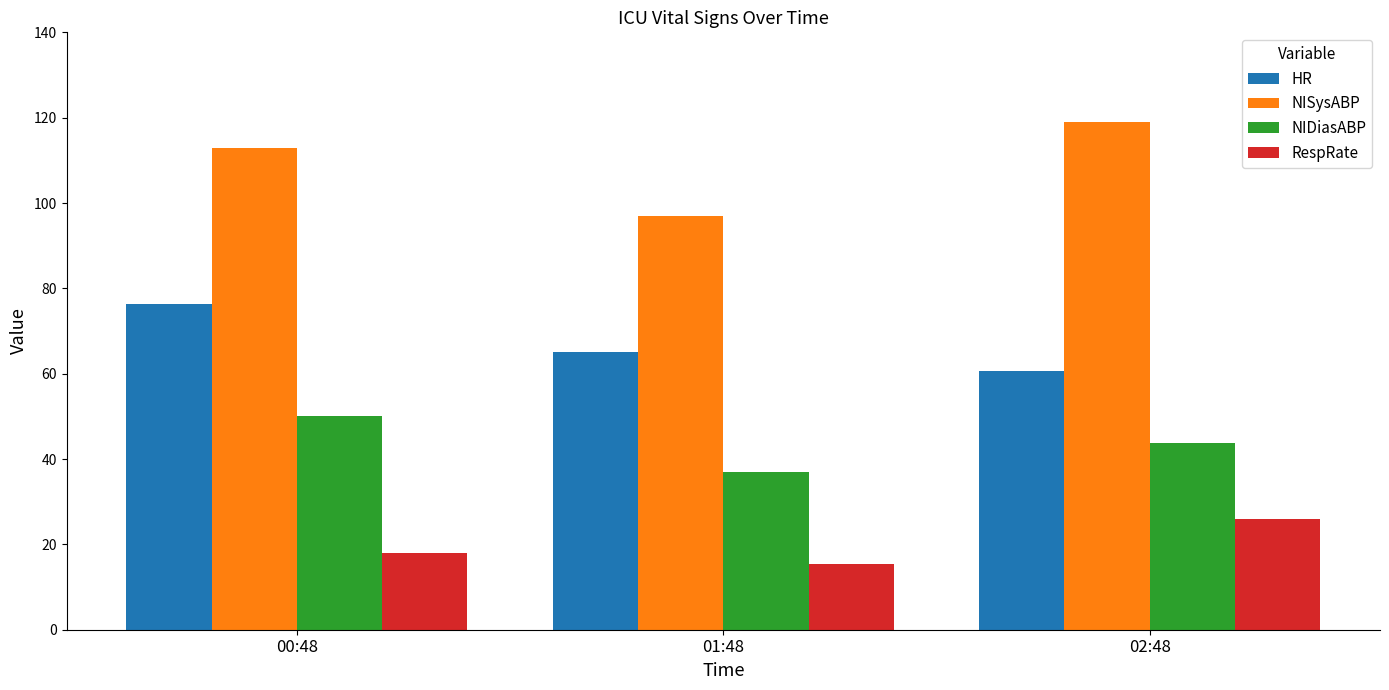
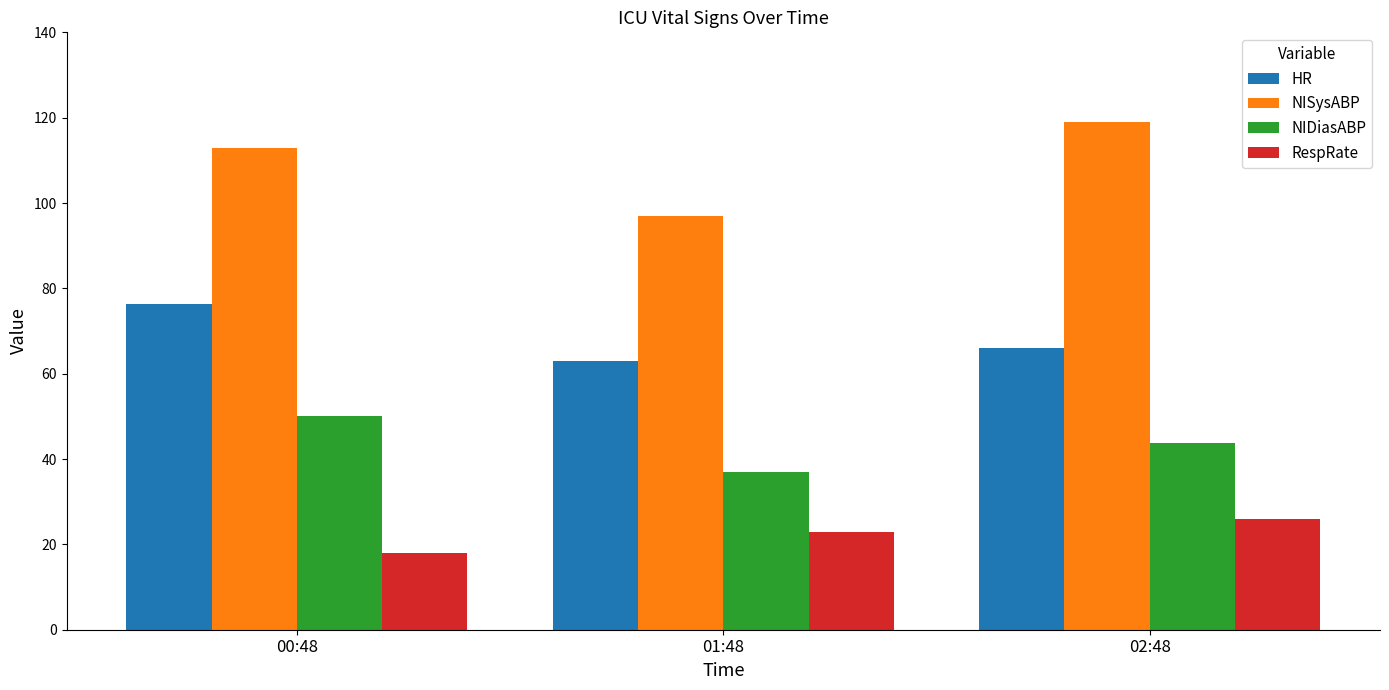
  {
    "HR": {
      "00:48": 76,
-     "01:48": 65,
-     "02:48": 61
+     "01:48": 63,
+     "02:48": 66
    },
    "NISysABP": {
      "00:48": 113,
      "01:48": 97,
      "02:48": 119
    },
    "NIDiasABP": {
      "00:48": 50,
      "01:48": 37,
      "02:48": 44
    },
    "RespRate": {
      "00:48": 18,
-     "01:48": 15,
+     "01:48": 23,
      "02:48": 26
    }
  }
